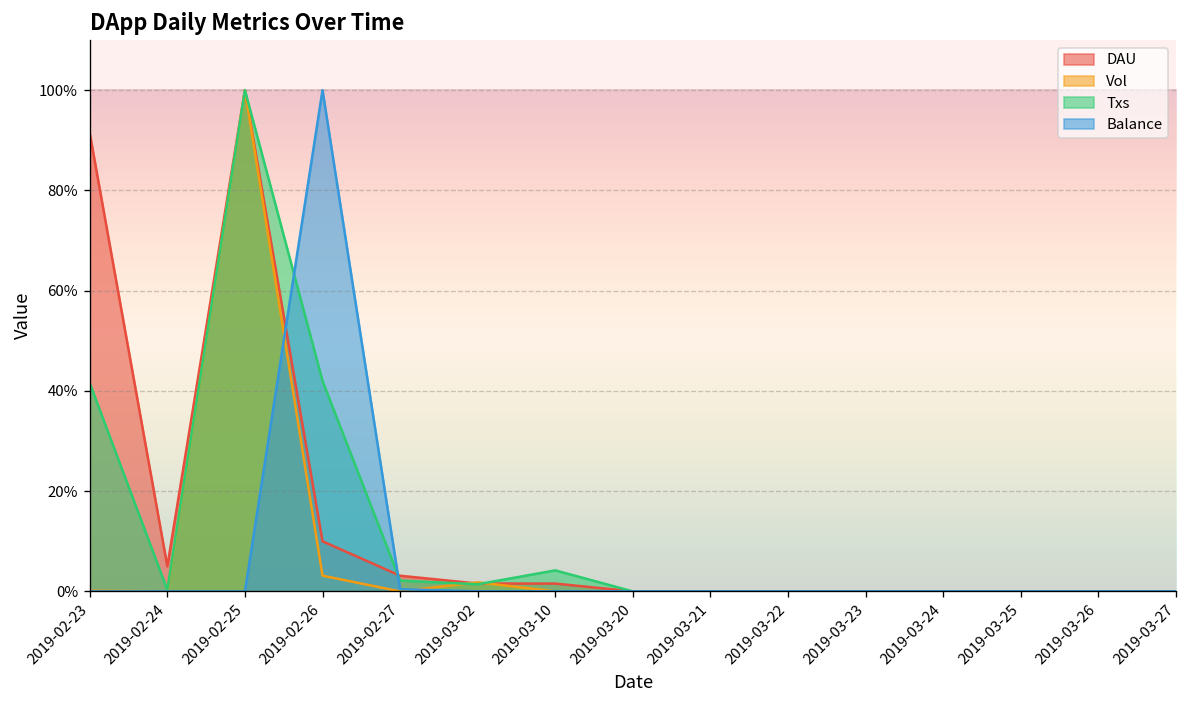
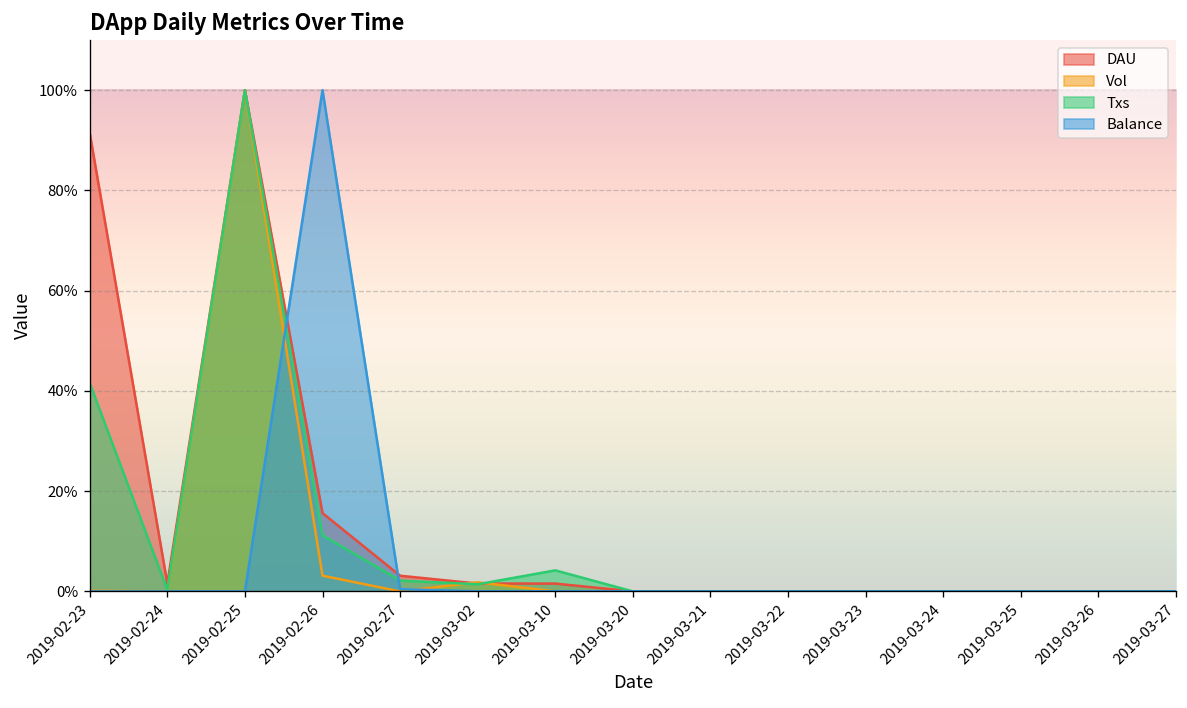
  {
    "DAU": {
      "2019-02-23": "91%",
-     "2019-02-24": "5%",
-     "2019-02-26": "10%",
+     "2019-02-24": "2%",
+     "2019-02-26": "16%",
      "2019-02-27": "3%",
      "2019-03-10": "2%"
    },
    "Vol": {
      "2019-02-26": "3%"
    },
    "Txs": {
      "2019-02-23": "42%",
-     "2019-02-26": "42%",
+     "2019-02-26": "11%",
      "2019-02-27": "2%",
      "2019-03-10": "4%"
    },
    "Balance": {
      "2019-02-25": "0%",
      "2019-02-26": "100%",
      "2019-03-02": "0%"
    }
  }
